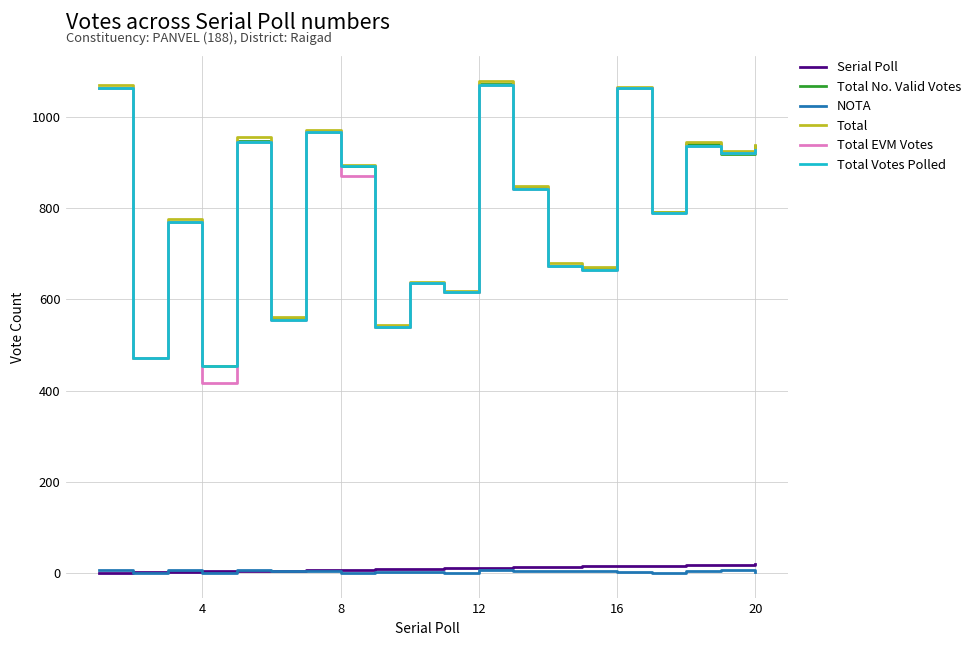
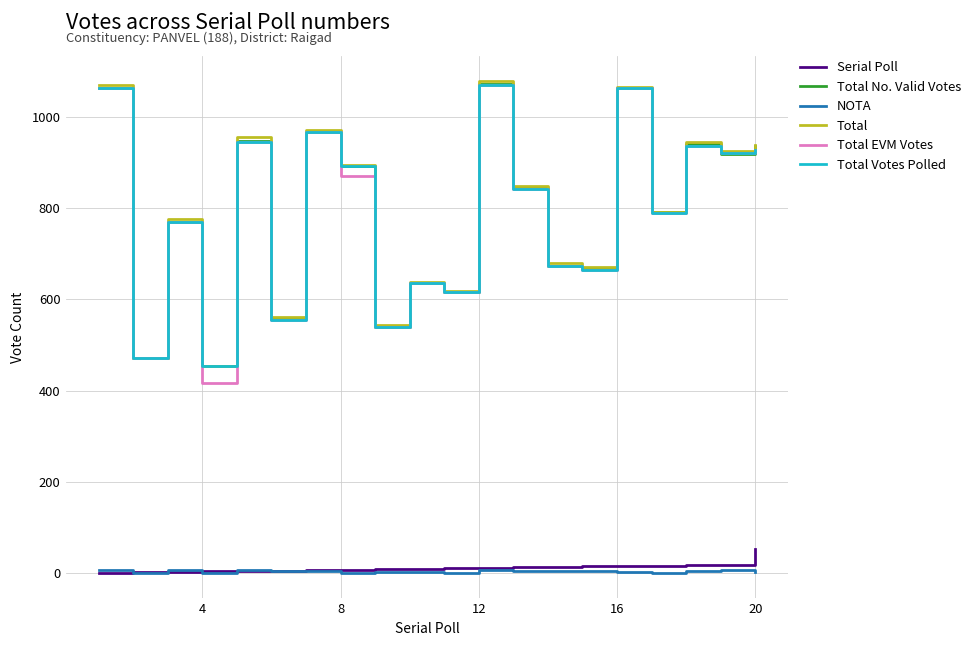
  {
    "Serial Poll": {
      "8": 10,
      "16": 20,
-     "20": 20
+     "20": 50
    },
    "NOTA": {
      "8": 0,
      "16": 0,
      "20": 0
    },
    "Total": {
      "12": 1080
    },
    "Total EVM Votes": {
      "4": 420,
      "8": 870
    }
  }
